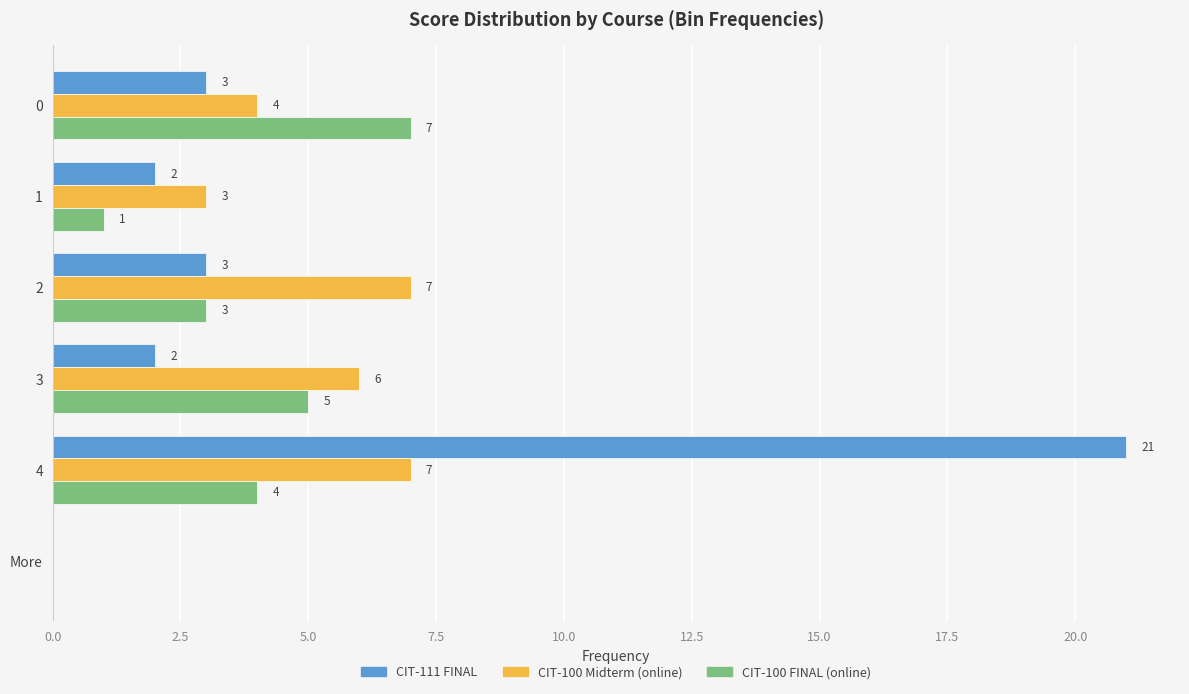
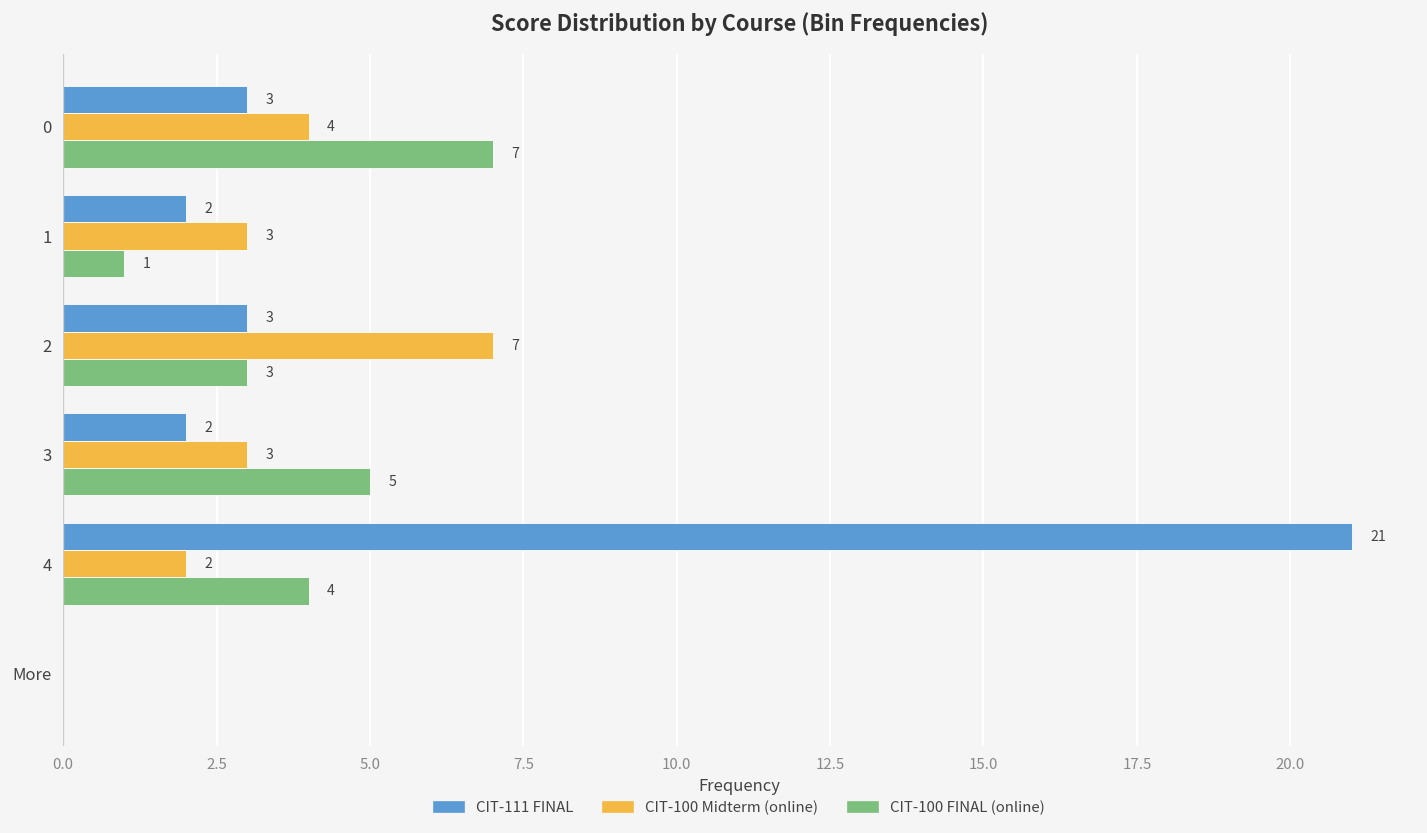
  {
    "CIT-111 FINAL": {
      "0": 3,
      "1": 2,
      "2": 3,
      "3": 2,
      "4": 21
    },
    "CIT-100 Midterm (online)": {
      "0": 4,
      "1": 3,
      "2": 7,
-     "3": 6,
-     "4": 7
+     "3": 3,
+     "4": 2
    },
    "CIT-100 FINAL (online)": {
      "0": 7,
      "1": 1,
      "2": 3,
      "3": 5,
      "4": 4
    }
  }
